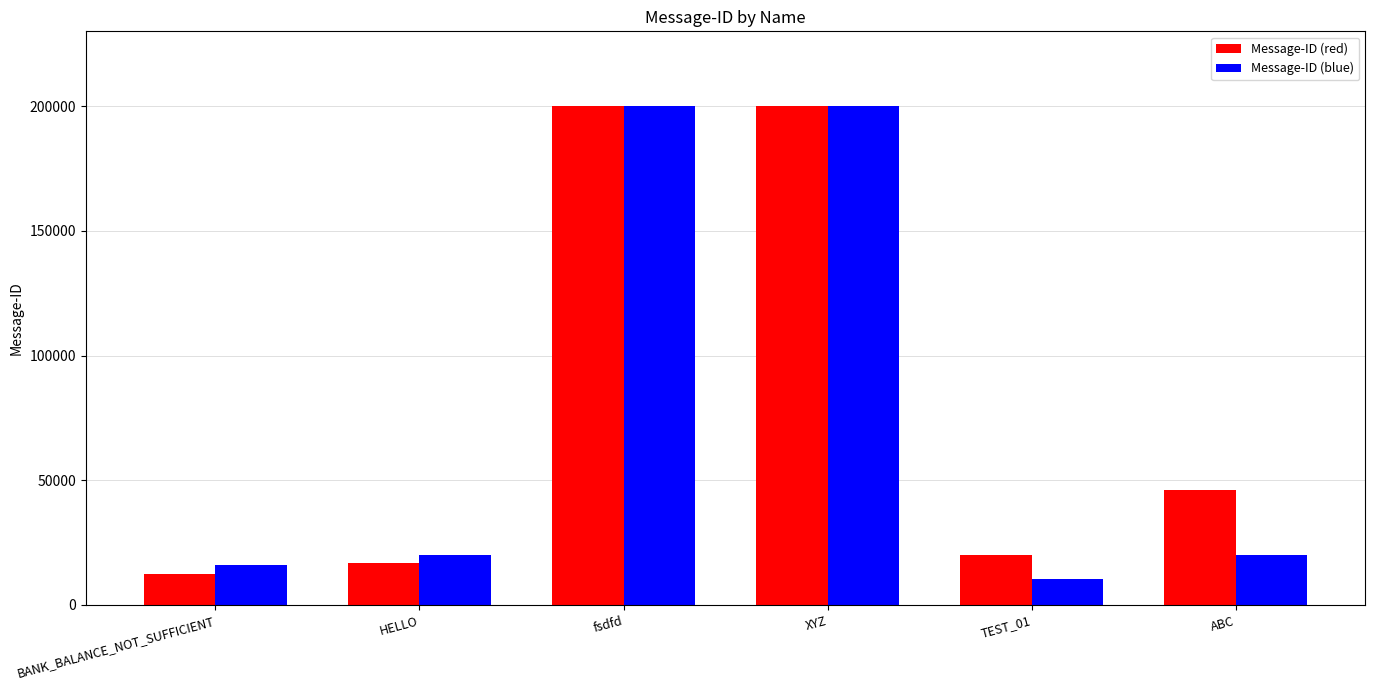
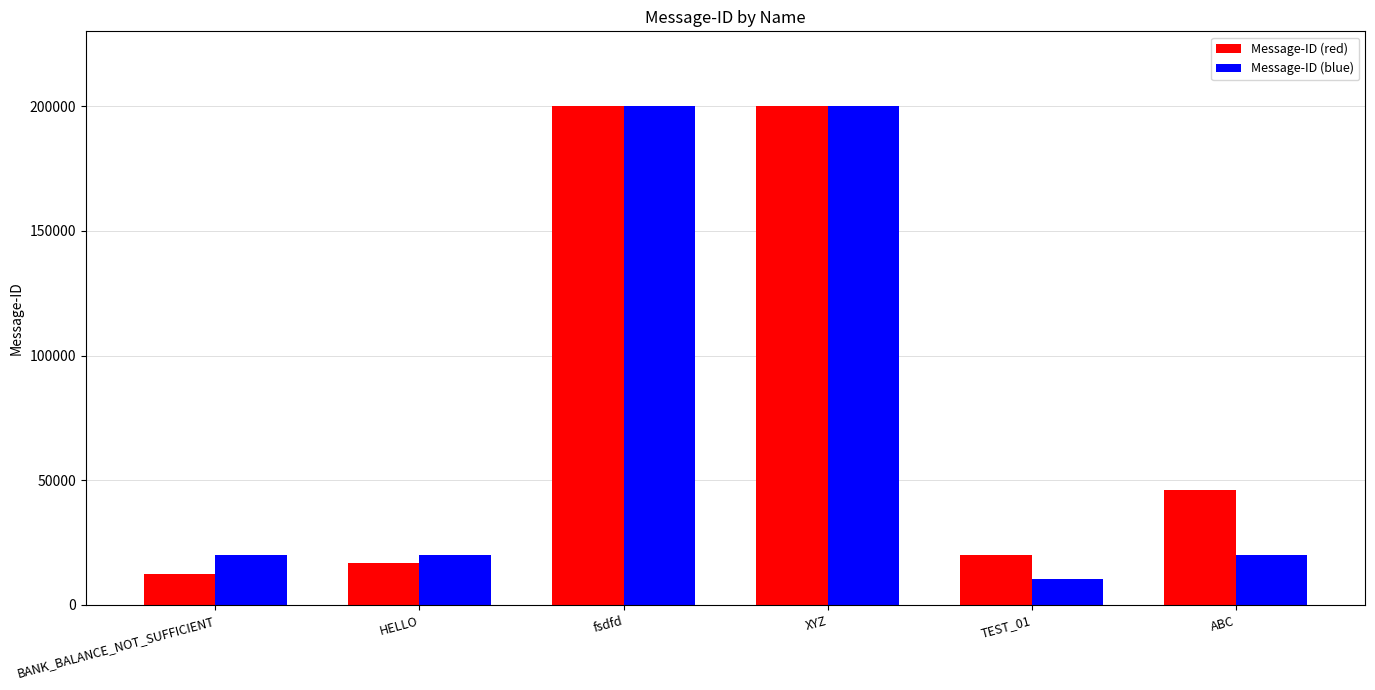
  {
    "Message-ID (red)": {
      "BANK_BALANCE_NOT_SUFFICIENT": 12000,
      "HELLO": 17000,
      "fsdfd": 200000,
      "XYZ": 200000,
      "TEST_01": 20000,
      "ABC": 46000
    },
    "Message-ID (blue)": {
-     "BANK_BALANCE_NOT_SUFFICIENT": 16000,
+     "BANK_BALANCE_NOT_SUFFICIENT": 20000,
      "HELLO": 20000,
      "fsdfd": 200000,
      "XYZ": 200000,
      "TEST_01": 11000,
      "ABC": 20000
    }
  }
